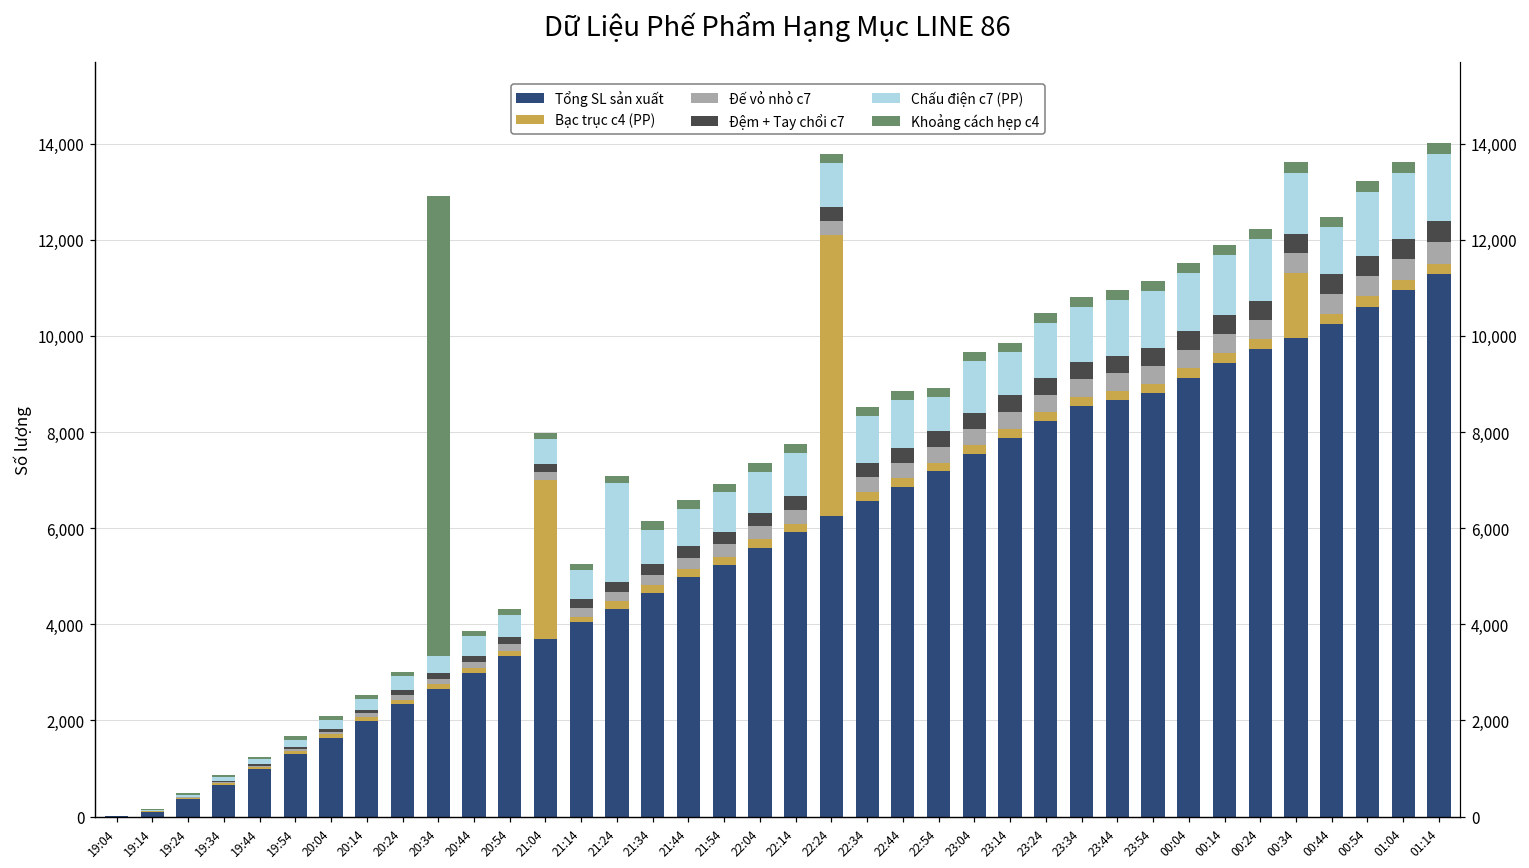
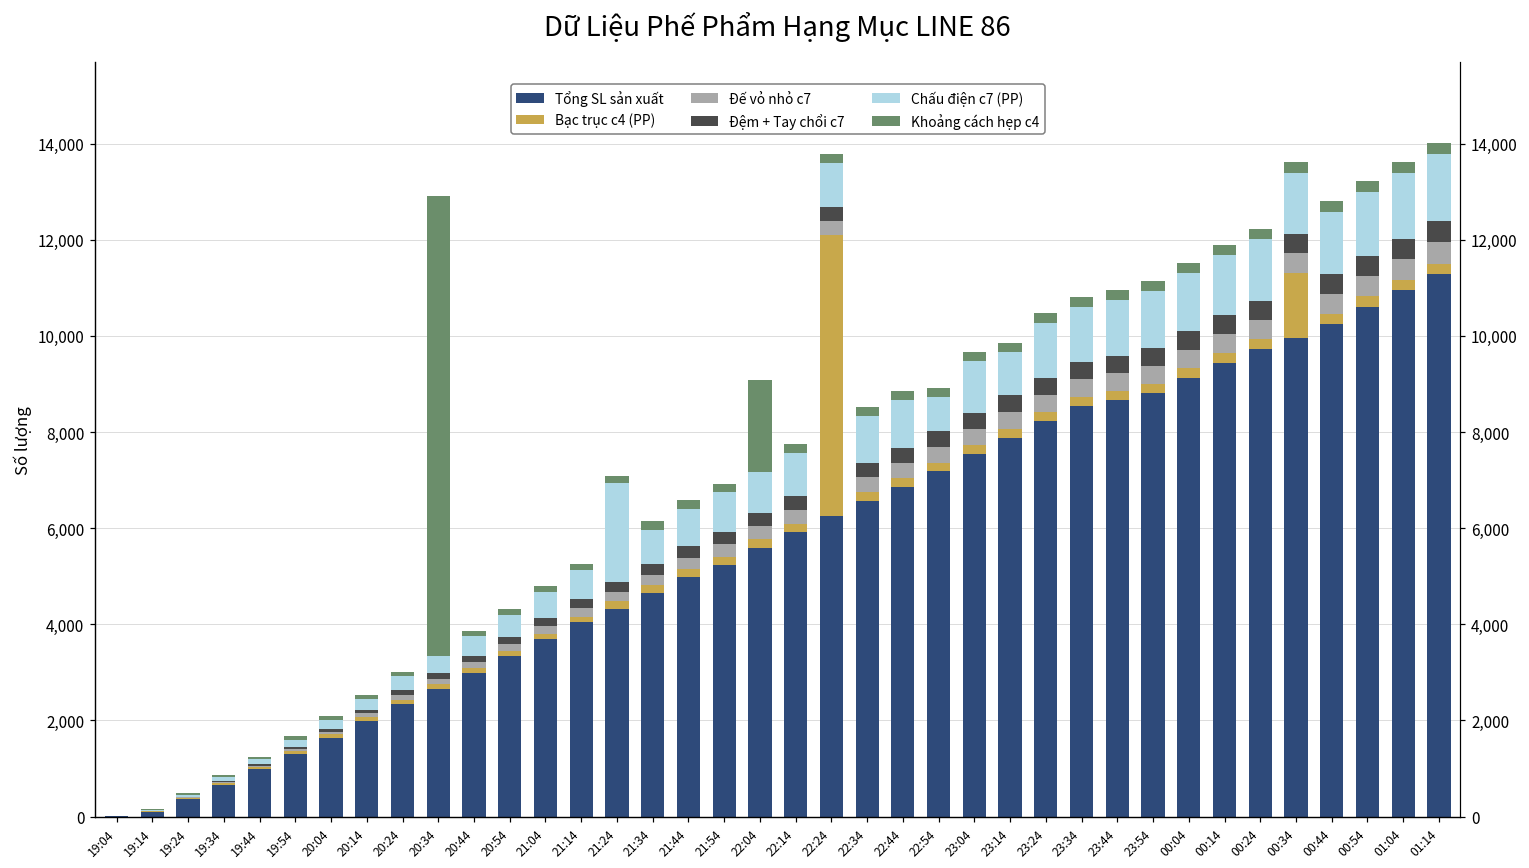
  {
    "Bạc trục c4 (PP)": {
      "19:54": "100",
      "20:04": "100",
      "20:14": "100",
      "20:24": "100",
      "20:34": "100",
      "20:44": "100",
      "20:54": "100",
-     "21:04": "3,300",
+     "21:04": "100",
      "21:14": "100",
      "21:24": "200",
      "21:34": "200",
      "21:44": "200",
      "21:54": "200",
      "22:04": "200",
      "22:14": "200",
      "22:24": "5,800",
      "22:34": "200",
      "22:44": "200",
      "22:54": "200",
      "23:04": "200",
      "23:14": "200",
      "23:24": "200",
      "23:34": "200",
      "23:44": "200",
      "23:54": "200",
      "00:04": "200",
      "00:14": "200",
      "00:24": "200",
      "00:34": "1,300",
      "00:44": "200",
      "00:54": "200",
      "01:04": "200",
      "01:14": "200"
    },
    "Đế vỏ nhỏ c7": {
      "19:04": "0",
      "20:14": "100",
      "20:24": "100",
      "20:34": "100",
      "20:44": "100",
      "20:54": "100",
      "21:04": "200",
      "21:14": "200",
      "21:24": "200",
      "21:34": "200",
      "21:44": "200",
      "21:54": "300",
      "22:04": "300",
      "22:14": "300",
      "22:24": "300",
      "22:34": "300",
      "22:44": "300",
      "22:54": "300",
      "23:04": "300",
      "23:14": "300",
      "23:24": "400",
      "23:34": "400",
      "23:44": "400",
      "23:54": "400",
      "00:04": "400",
      "00:14": "400",
      "00:24": "400",
      "00:34": "400",
      "00:44": "400",
      "00:54": "400",
      "01:04": "400",
      "01:14": "400"
    },
    "Chấu điện c7 (PP)": {
      "19:04": "0",
      "19:34": "100",
      "19:44": "100",
      "19:54": "100",
      "20:04": "200",
      "20:14": "200",
      "20:24": "300",
      "20:34": "400",
      "20:44": "400",
      "20:54": "500",
      "21:04": "500",
      "21:14": "600",
      "21:24": "2,100",
      "21:34": "700",
      "21:44": "800",
      "21:54": "800",
      "22:04": "900",
      "22:14": "900",
      "22:24": "900",
      "22:34": "1,000",
      "22:44": "1,000",
      "22:54": "700",
      "23:04": "1,100",
      "23:14": "900",
      "23:24": "1,100",
      "23:34": "1,100",
      "23:44": "1,200",
      "23:54": "1,200",
      "00:04": "1,200",
      "00:14": "1,300",
      "00:24": "1,300",
      "00:34": "1,300",
-     "00:44": "1,000",
+     "00:44": "1,300",
      "00:54": "1,300",
      "01:04": "1,400",
      "01:14": "1,400"
    },
    "Khoảng cách hẹp c4": {
      "19:54": "100",
      "20:04": "100",
      "20:14": "100",
      "20:24": "100",
      "20:34": "9,600",
      "20:44": "100",
      "20:54": "100",
      "21:04": "100",
      "21:14": "100",
      "21:24": "200",
      "21:34": "200",
      "21:44": "200",
      "21:54": "200",
-     "22:04": "200",
+     "22:04": "1,900",
      "22:14": "200",
      "22:24": "200",
      "22:34": "200",
      "22:44": "200",
      "22:54": "200",
      "23:04": "200",
      "23:14": "200",
      "23:24": "200",
      "23:34": "200",
      "23:44": "200",
      "23:54": "200",
      "00:04": "200",
      "00:14": "200",
      "00:24": "200",
      "00:34": "200",
      "00:44": "200",
      "00:54": "200",
      "01:04": "200",
      "01:14": "200"
    }
  }
